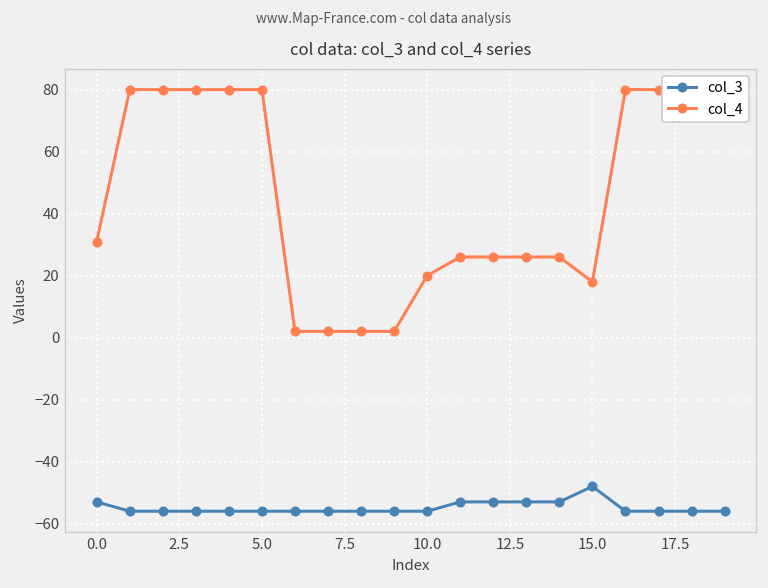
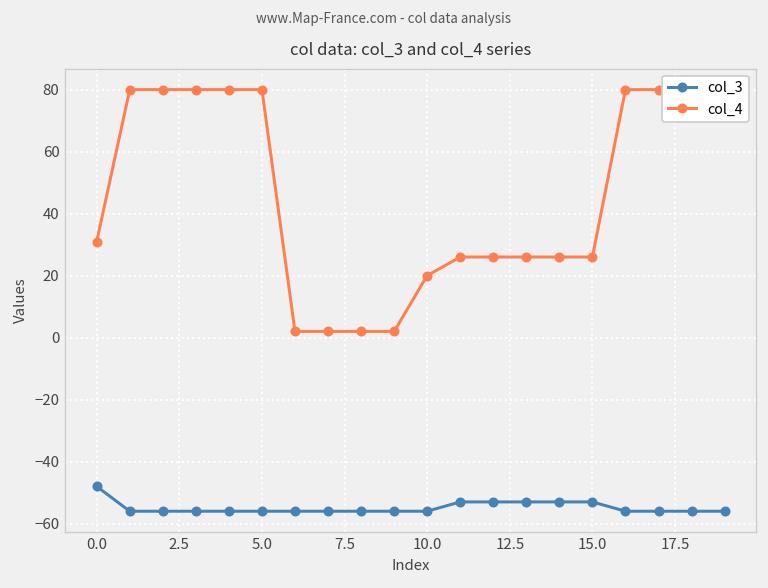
  {
    "col_3": {
-     "0.0": -53,
+     "0.0": -48,
      "5.0": -56,
      "10.0": -56,
-     "15.0": -48
+     "15.0": -53
    },
    "col_4": {
      "0.0": 31,
      "5.0": 80,
      "10.0": 20,
-     "15.0": 18
+     "15.0": 26
    }
  }
